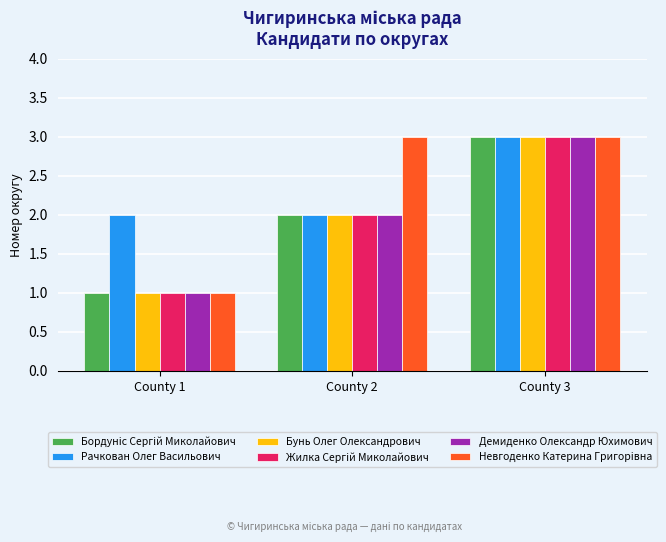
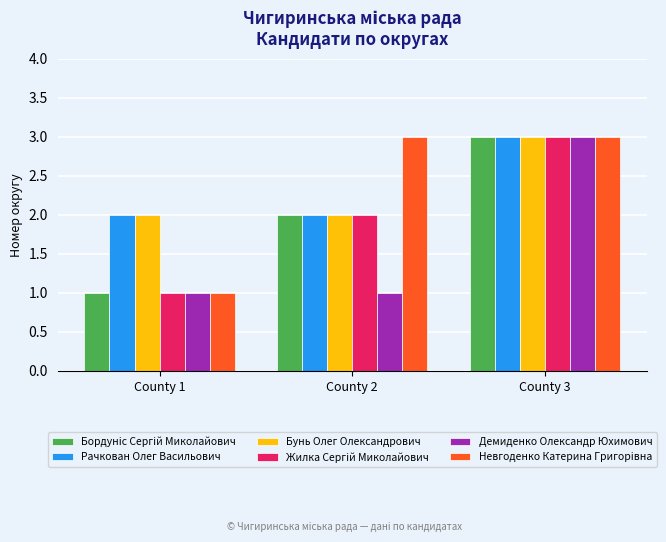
  {
    "Бордуніс Сергій Миколайович": {
      "County 1": 1,
      "County 2": 2,
      "County 3": 3
    },
    "Рачкован Олег Васильович": {
      "County 1": 2,
      "County 2": 2,
      "County 3": 3
    },
    "Бунь Олег Олександрович": {
-     "County 1": 1,
+     "County 1": 2,
      "County 2": 2,
      "County 3": 3
    },
    "Жилка Сергій Миколайович": {
      "County 1": 1,
      "County 2": 2,
      "County 3": 3
    },
    "Демиденко Олександр Юхимович": {
      "County 1": 1,
-     "County 2": 2,
+     "County 2": 1,
      "County 3": 3
    },
    "Невгоденко Катерина Григорівна": {
      "County 1": 1,
      "County 2": 3,
      "County 3": 3
    }
  }
